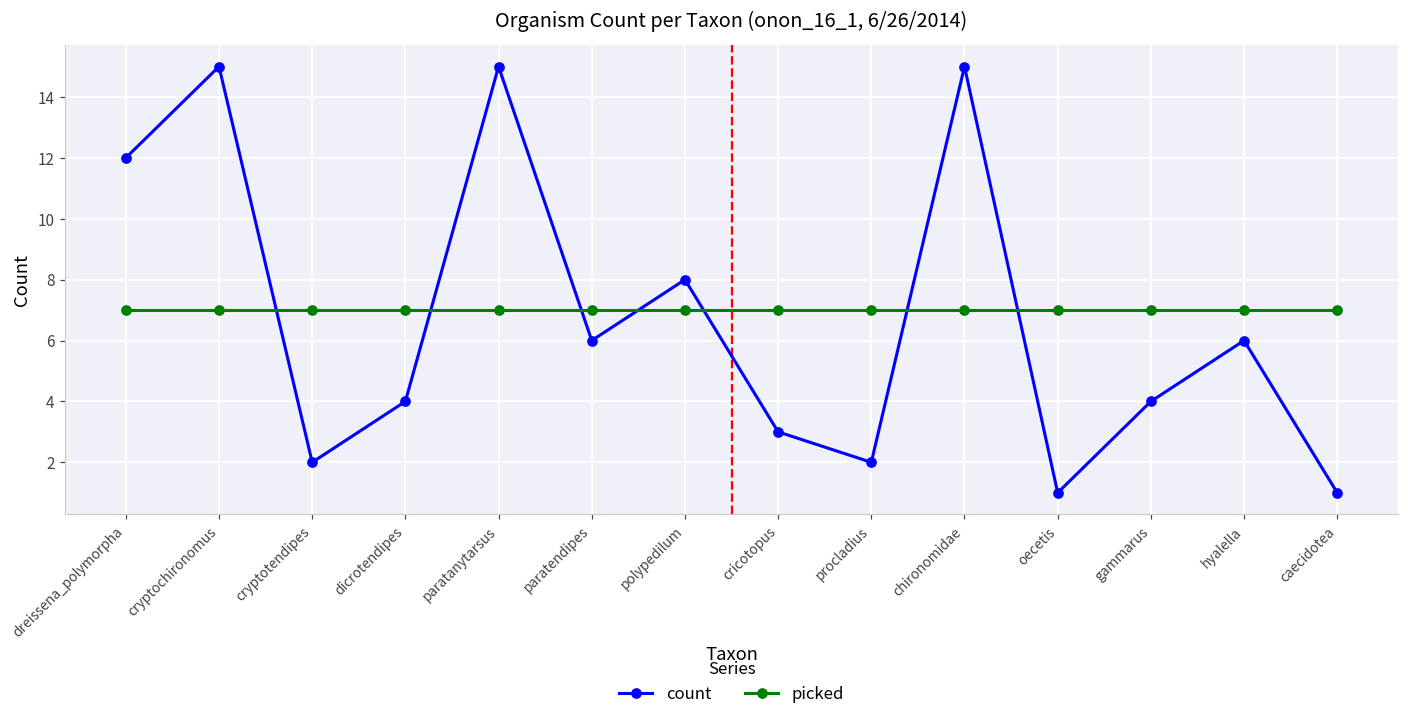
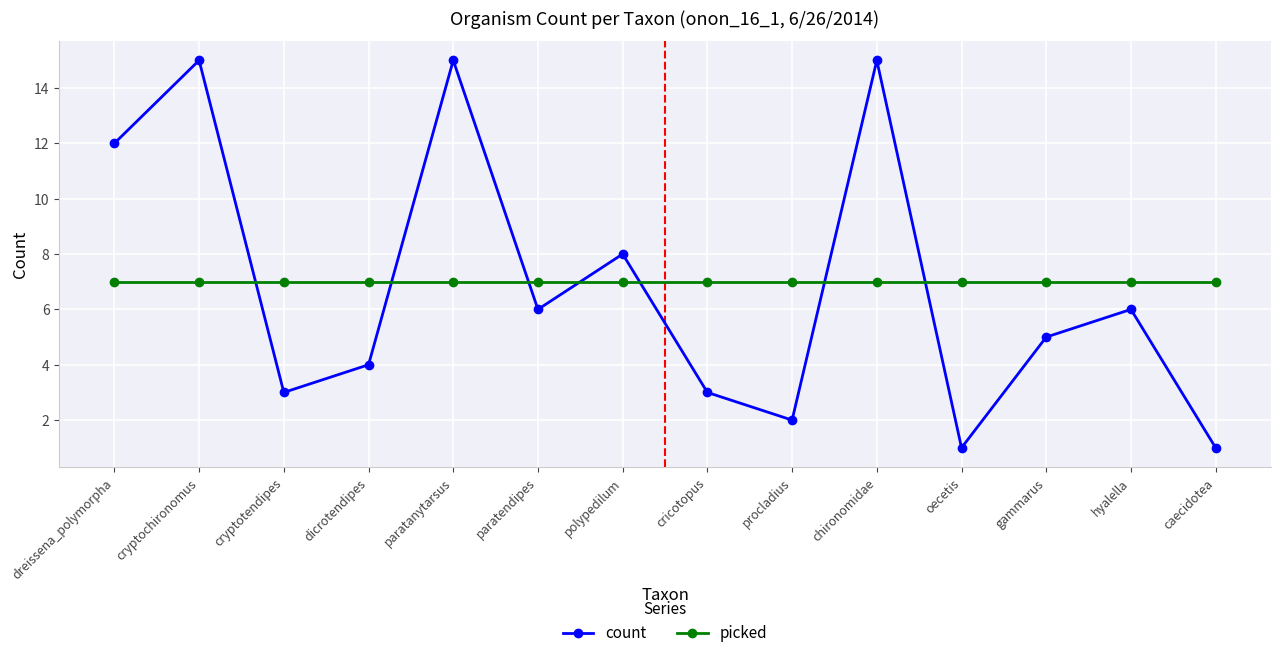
  {
    "count": {
      "dreissena_polymorpha": 12,
      "cryptochironomus": 15,
-     "cryptotendipes": 2,
+     "cryptotendipes": 3,
      "dicrotendipes": 4,
      "paratanytarsus": 15,
      "paratendipes": 6,
      "polypedilum": 8,
      "cricotopus": 3,
      "procladius": 2,
      "chironomidae": 15,
      "oecetis": 1,
-     "gammarus": 4,
+     "gammarus": 5,
      "hyalella": 6,
      "caecidotea": 1
    },
    "picked": {
      "dreissena_polymorpha": 7,
      "cryptochironomus": 7,
      "cryptotendipes": 7,
      "dicrotendipes": 7,
      "paratanytarsus": 7,
      "paratendipes": 7,
      "polypedilum": 7,
      "cricotopus": 7,
      "procladius": 7,
      "chironomidae": 7,
      "oecetis": 7,
      "gammarus": 7,
      "hyalella": 7,
      "caecidotea": 7
    }
  }
